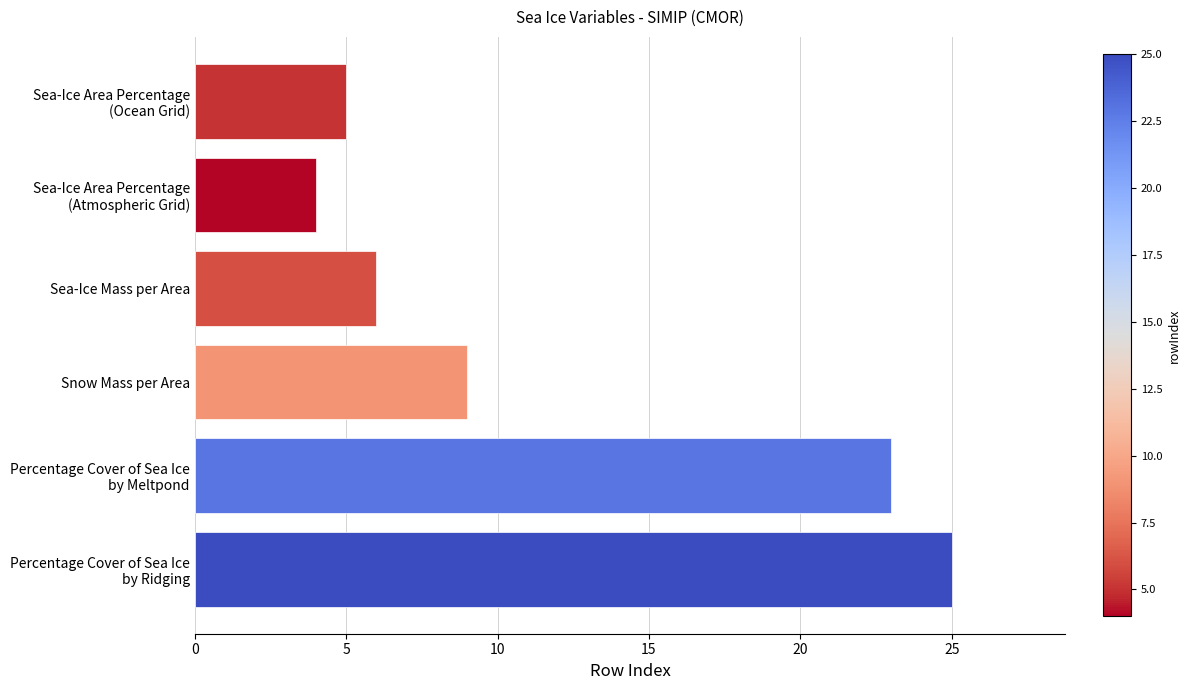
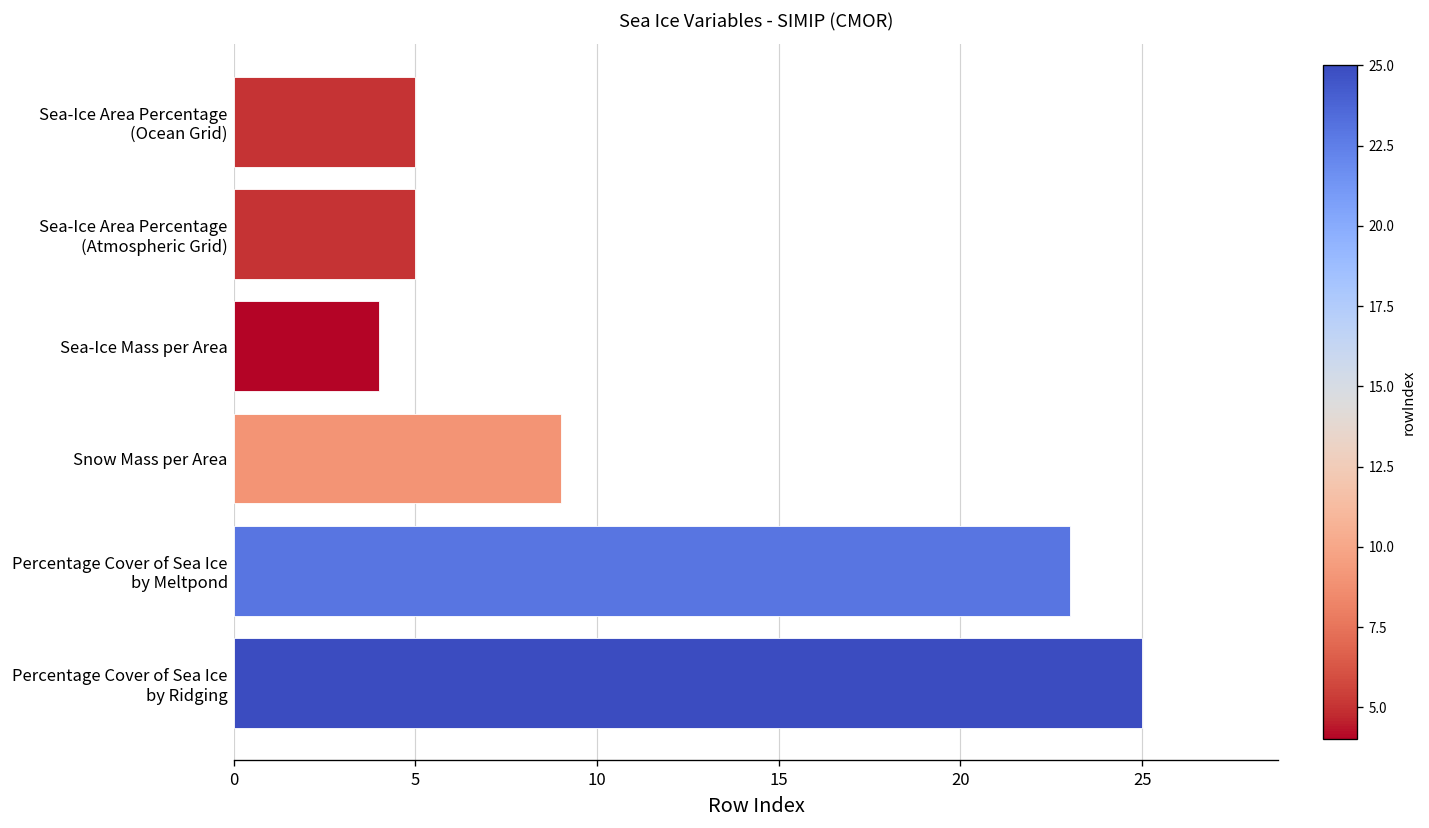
  {
    "Sea-Ice Area Percentage (Ocean Grid)": 5,
-   "Sea-Ice Area Percentage (Atmospheric Grid)": 4,
-   "Sea-Ice Mass per Area": 6,
+   "Sea-Ice Area Percentage (Atmospheric Grid)": 5,
+   "Sea-Ice Mass per Area": 4,
    "Snow Mass per Area": 9,
    "Percentage Cover of Sea Ice by Meltpond": 23,
    "Percentage Cover of Sea Ice by Ridging": 25
  }
